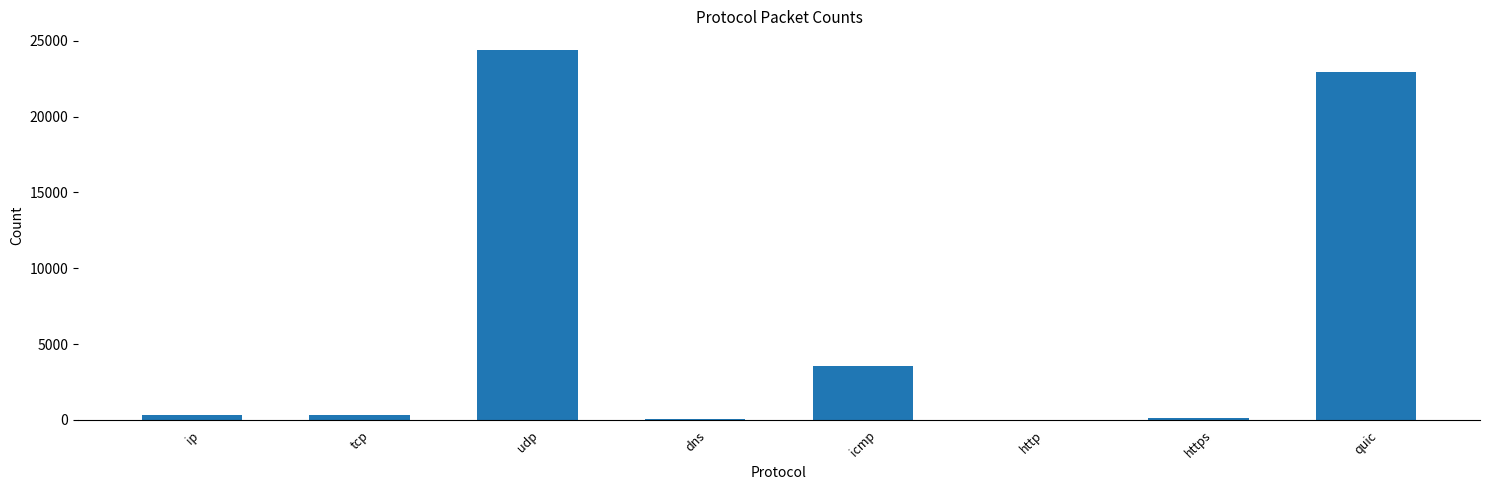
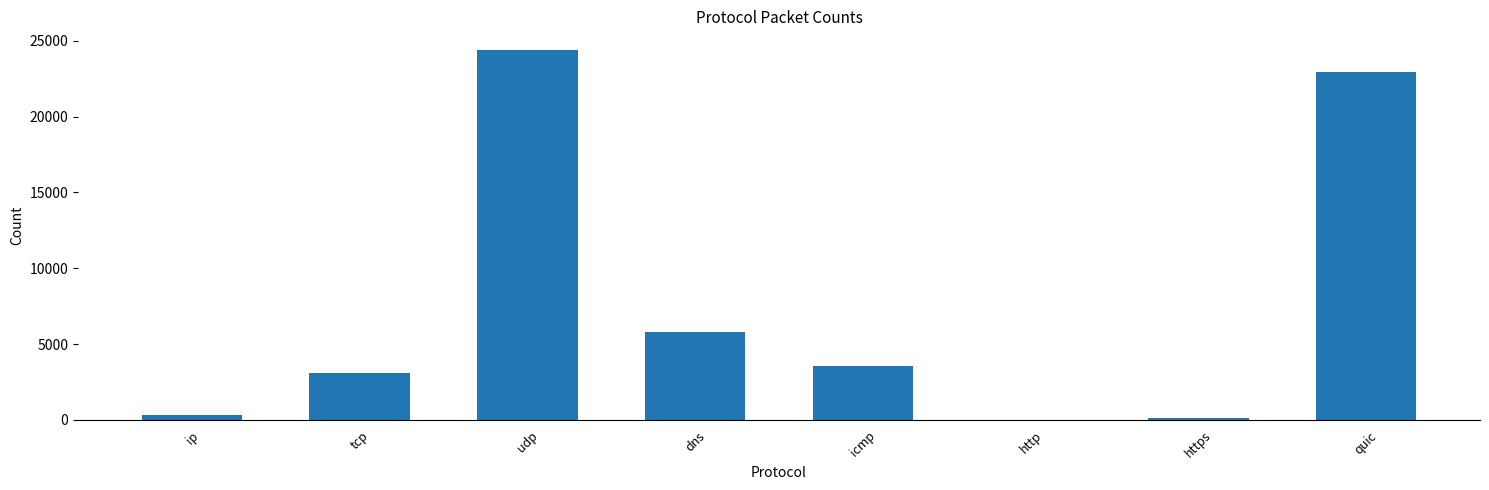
  {
    "ip": 300,
-   "tcp": 300,
+   "tcp": 3100,
    "udp": 24400,
-   "dns": 100,
+   "dns": 5800,
    "icmp": 3500,
    "http": 0,
    "quic": 22900
  }
